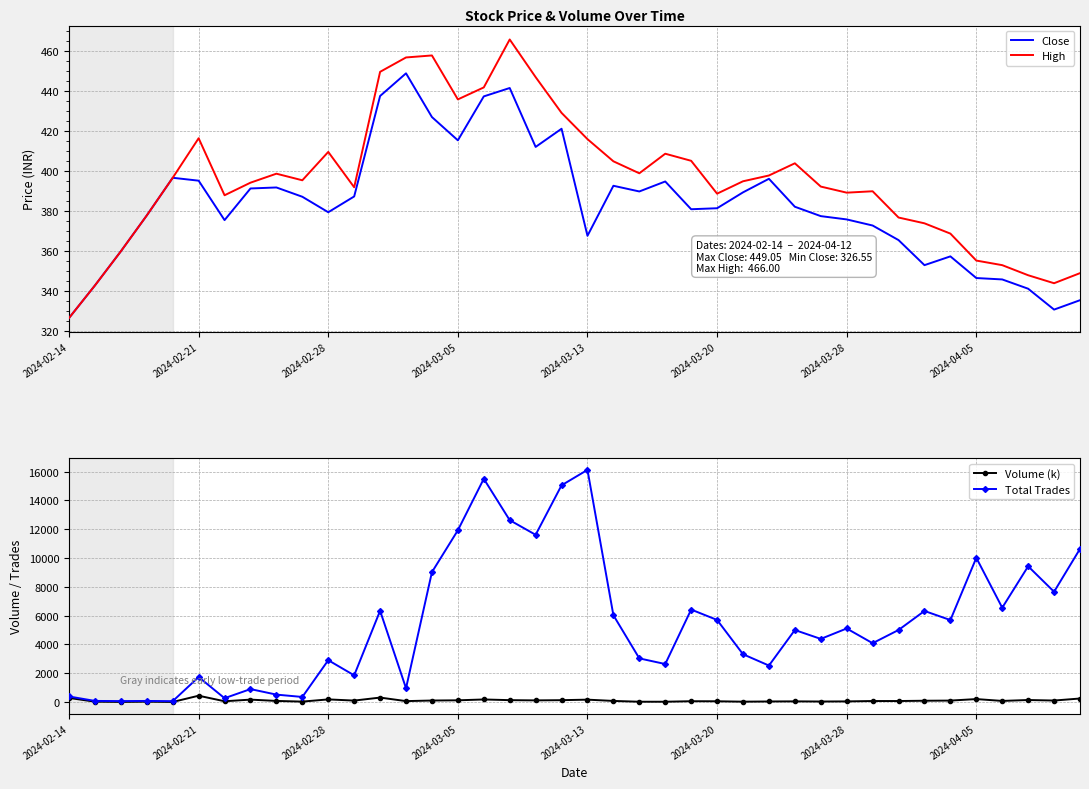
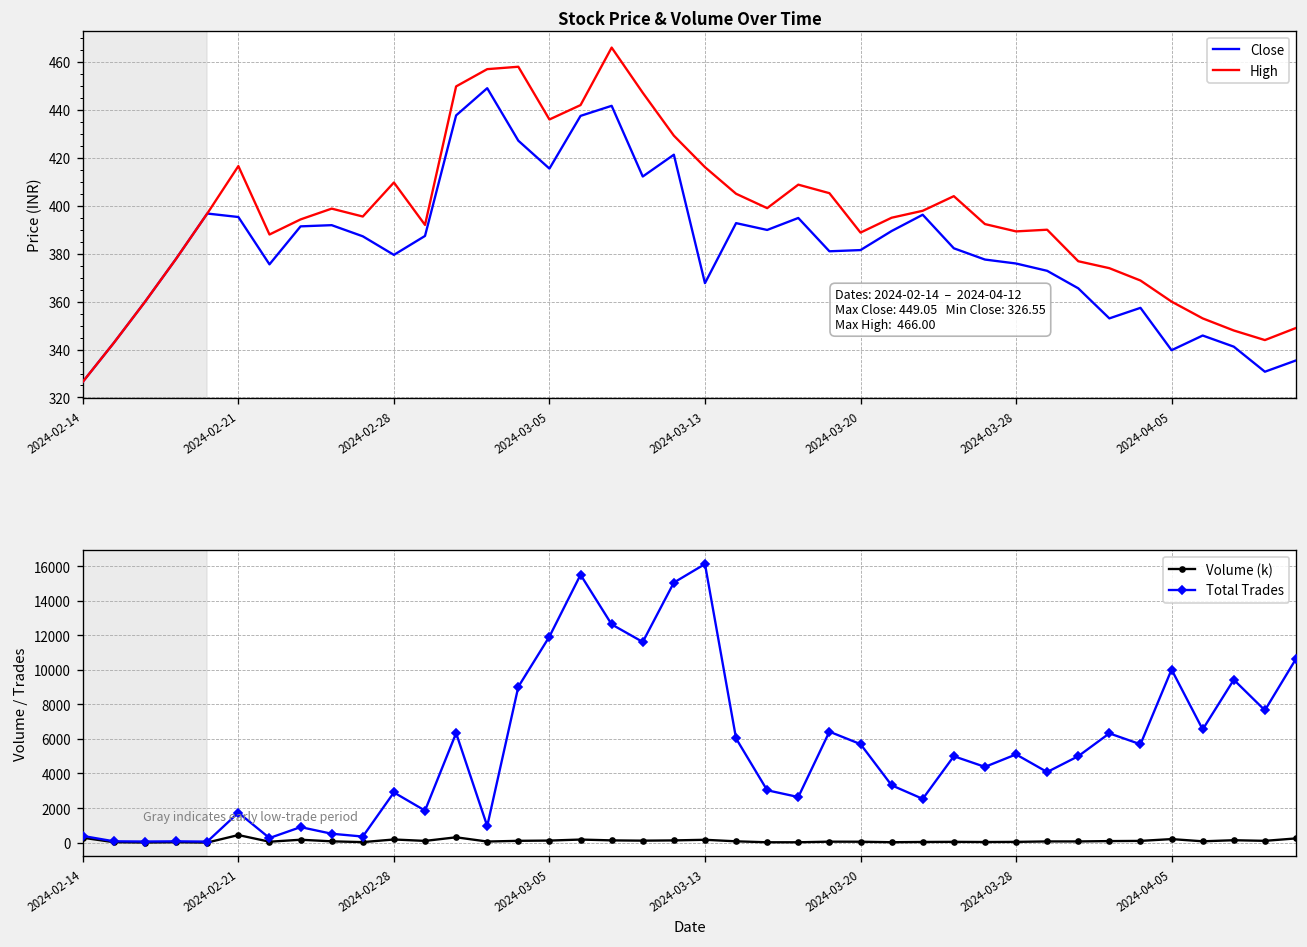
  {
    "Stock Price & Volume Over Time": {
      "Close": {
        "2024-02-21": 395,
        "2024-02-28": 380,
        "2024-03-05": 416,
        "2024-03-13": 368,
        "2024-03-20": 382,
        "2024-03-28": 376,
-       "2024-04-05": 347
+       "2024-04-05": 340
      },
      "High": {
        "2024-02-21": 417,
        "2024-02-28": 410,
        "2024-03-05": 436,
        "2024-03-13": 416,
        "2024-03-20": 389,
        "2024-03-28": 389,
-       "2024-04-05": 355
+       "2024-04-05": 360
      }
    }
  }
